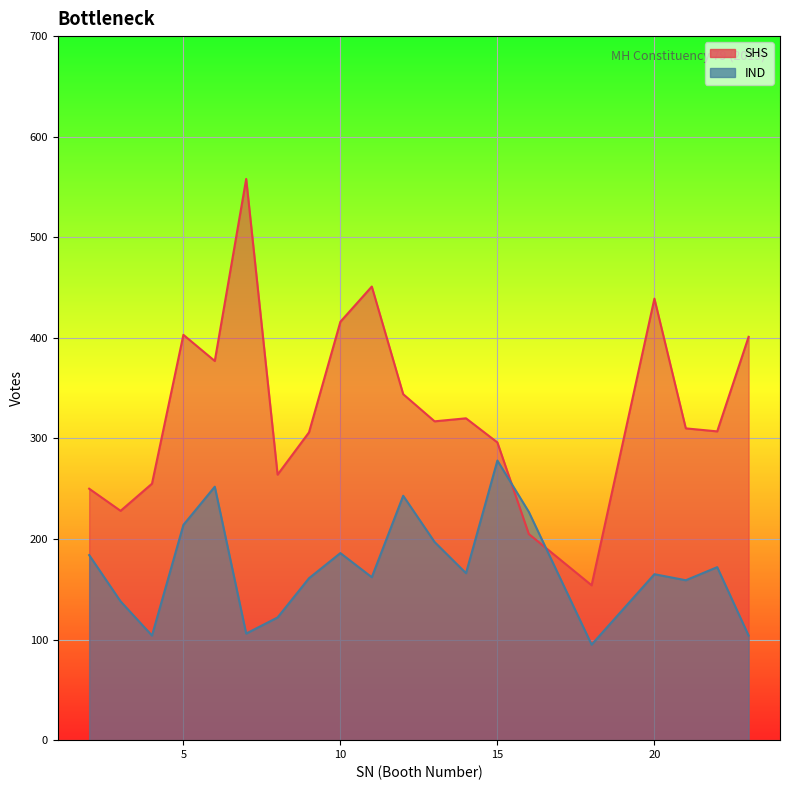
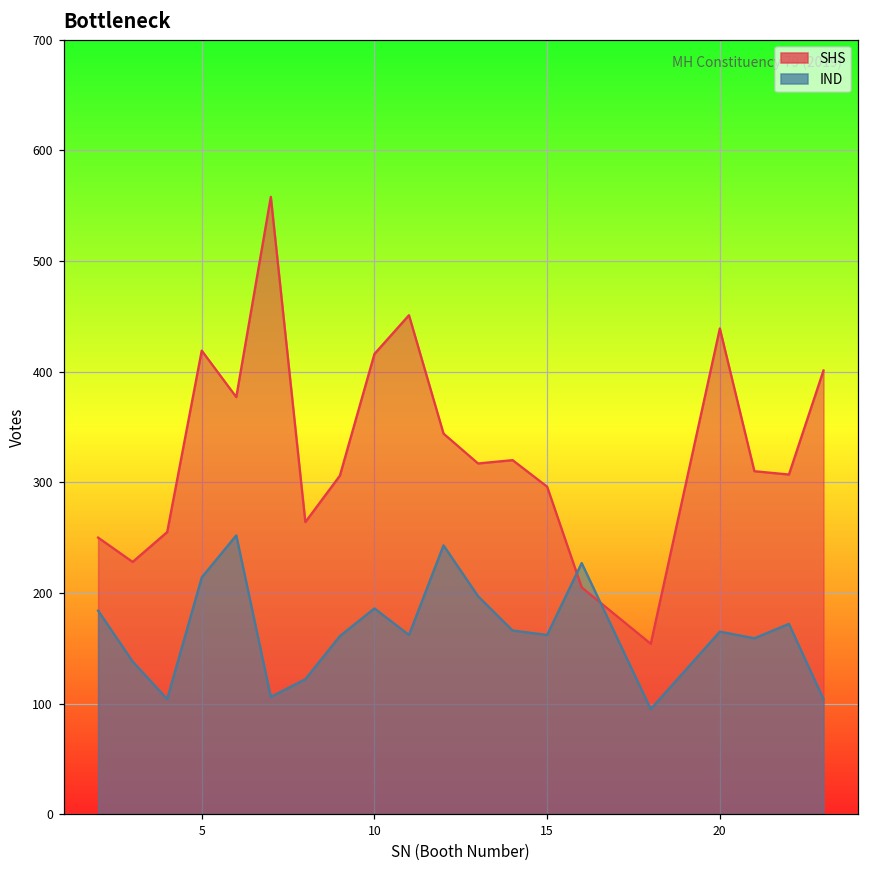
  {
    "SHS": {
-     "5": 403,
+     "5": 419,
      "10": 416,
      "15": 296,
      "20": 439
    },
    "IND": {
      "5": 214,
      "10": 186,
-     "15": 278,
+     "15": 162,
      "20": 165
    }
  }
